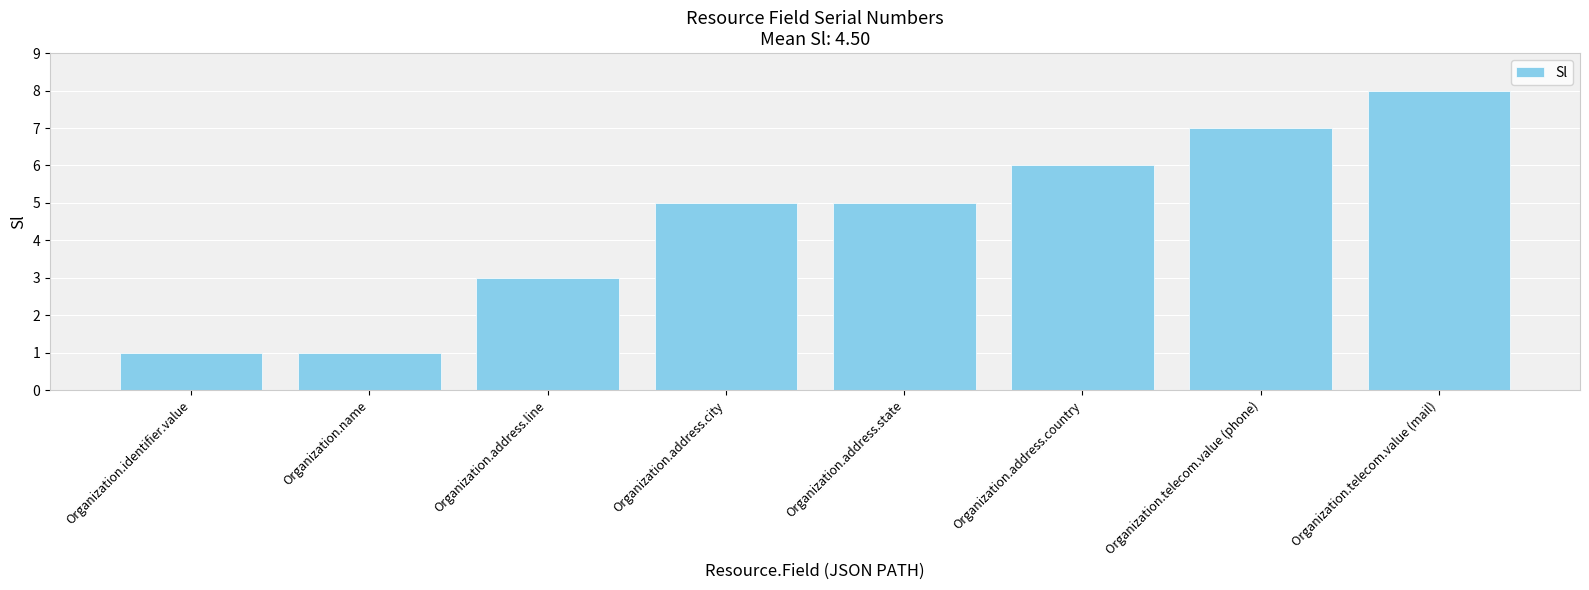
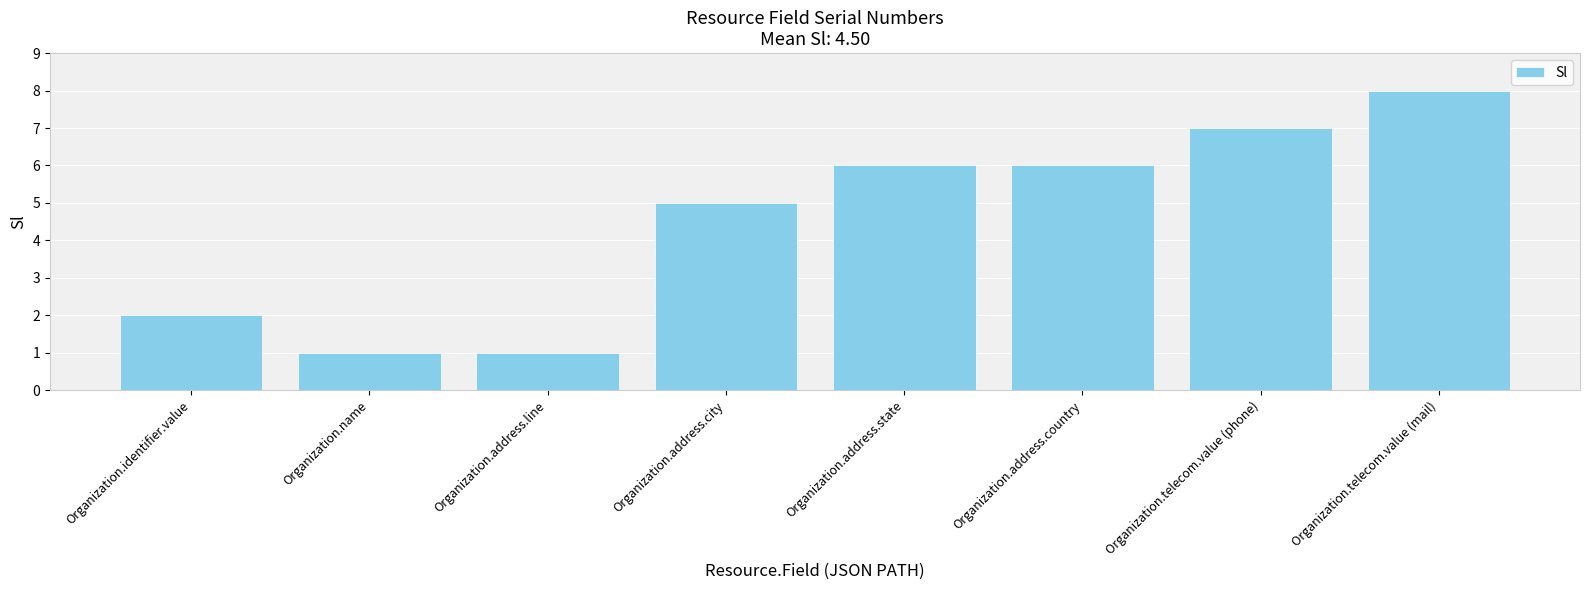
  {
-   "Organization.identifier.value": 1,
+   "Organization.identifier.value": 2,
    "Organization.name": 1,
-   "Organization.address.line": 3,
+   "Organization.address.line": 1,
    "Organization.address.city": 5,
-   "Organization.address.state": 5,
+   "Organization.address.state": 6,
    "Organization.address.country": 6,
    "Organization.telecom.value (phone)": 7,
    "Organization.telecom.value (mail)": 8
  }
